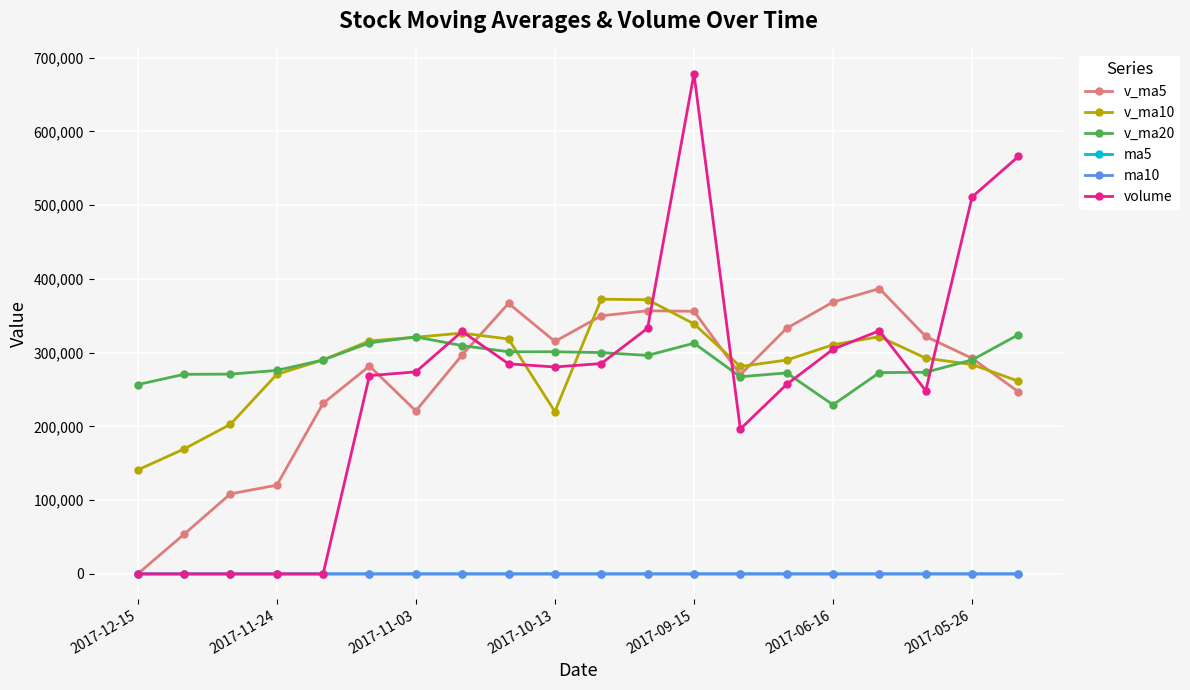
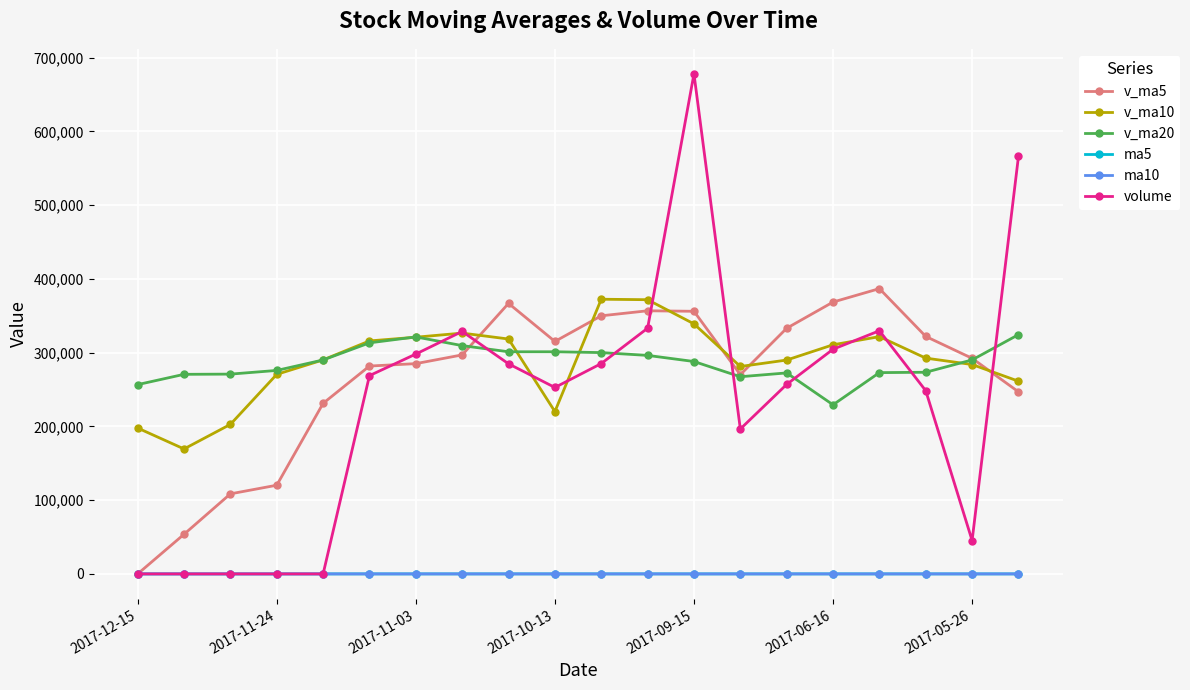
  {
    "v_ma5": {
      "2017-11-24": "120,000",
-     "2017-11-03": "220,000",
+     "2017-11-03": "290,000",
      "2017-10-13": "320,000",
      "2017-09-15": "360,000",
      "2017-06-16": "370,000"
    },
    "v_ma10": {
-     "2017-12-15": "140,000",
+     "2017-12-15": "200,000",
      "2017-11-24": "270,000",
      "2017-10-13": "220,000",
      "2017-09-15": "340,000",
      "2017-06-16": "310,000",
      "2017-05-26": "280,000"
    },
    "v_ma20": {
      "2017-12-15": "260,000",
      "2017-11-24": "280,000",
      "2017-10-13": "300,000",
-     "2017-09-15": "310,000",
+     "2017-09-15": "290,000",
      "2017-06-16": "230,000"
    },
    "ma10": {
      "2017-11-03": "0",
      "2017-10-13": "0",
      "2017-09-15": "0",
      "2017-06-16": "0",
      "2017-05-26": "0"
    },
    "volume": {
-     "2017-11-03": "270,000",
-     "2017-10-13": "280,000",
+     "2017-11-03": "300,000",
+     "2017-10-13": "250,000",
      "2017-09-15": "680,000",
      "2017-06-16": "300,000",
-     "2017-05-26": "510,000"
+     "2017-05-26": "50,000"
    }
  }
